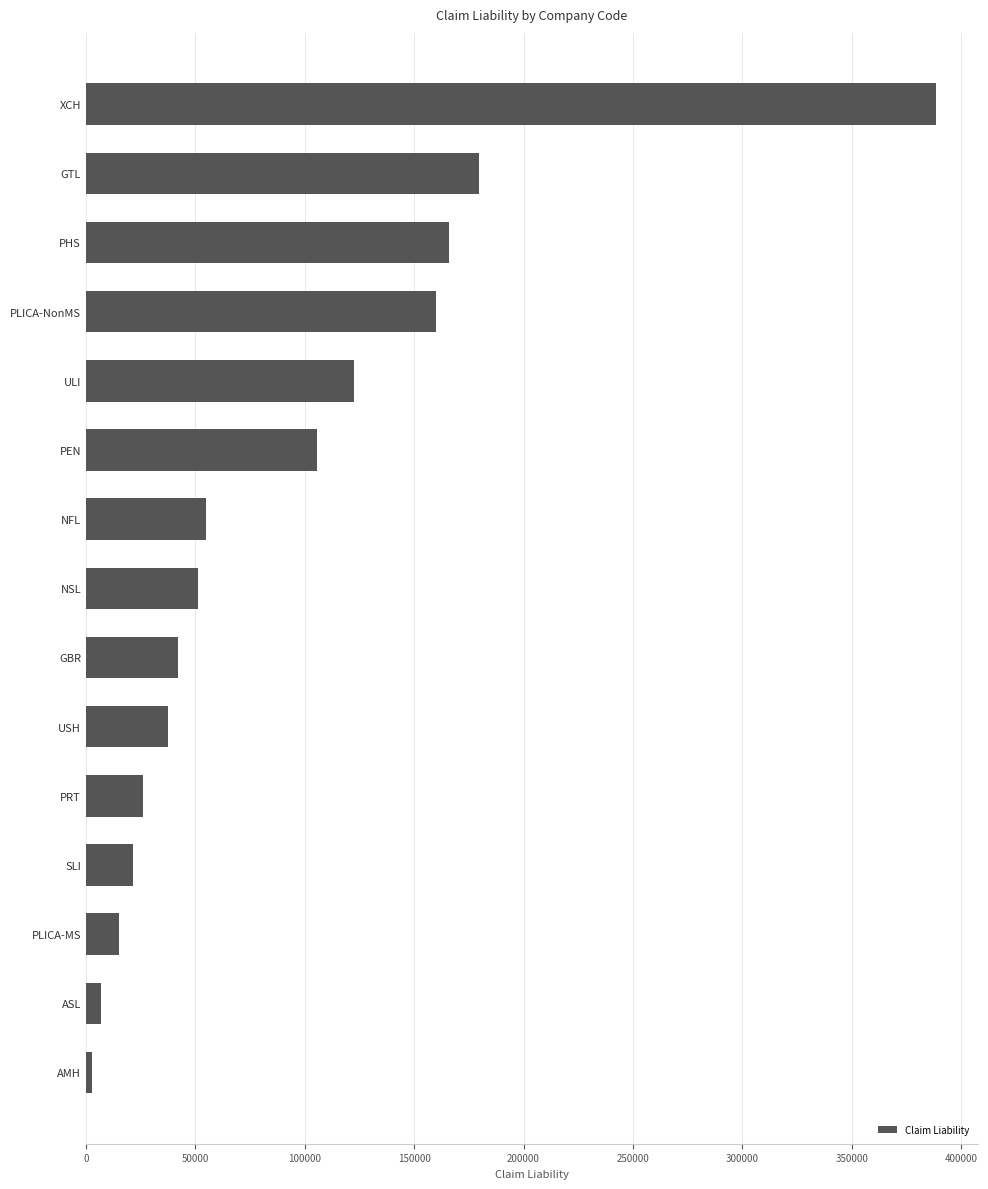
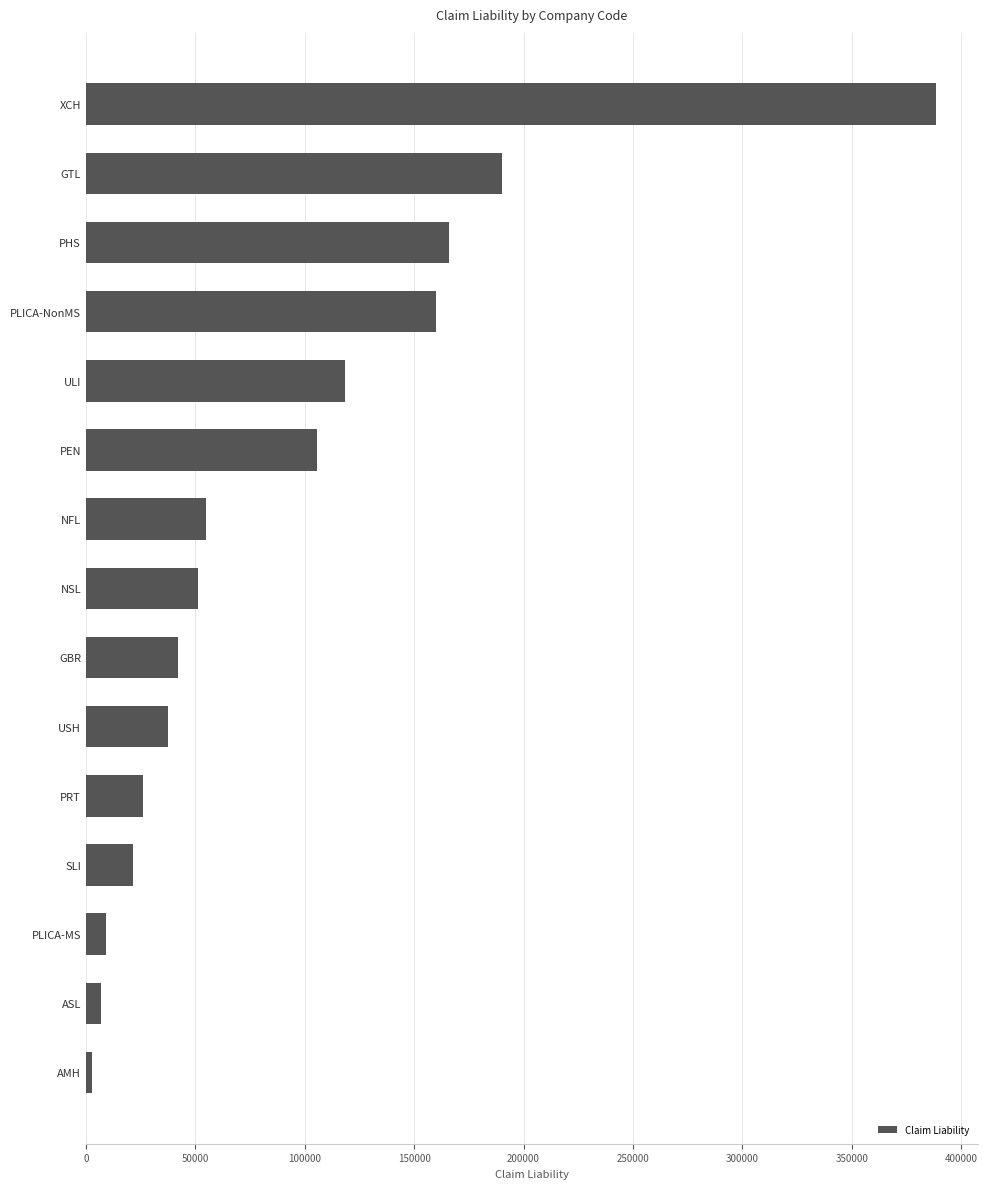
  {
    "XCH": 388000,
-   "GTL": 179000,
+   "GTL": 190000,
    "PHS": 166000,
    "PLICA-NonMS": 160000,
-   "ULI": 123000,
+   "ULI": 118000,
    "PEN": 105000,
    "NFL": 55000,
    "NSL": 51000,
    "GBR": 42000,
    "USH": 37000,
    "PRT": 26000,
    "SLI": 21000,
-   "PLICA-MS": 15000,
+   "PLICA-MS": 9000,
    "ASL": 7000,
    "AMH": 3000
  }
